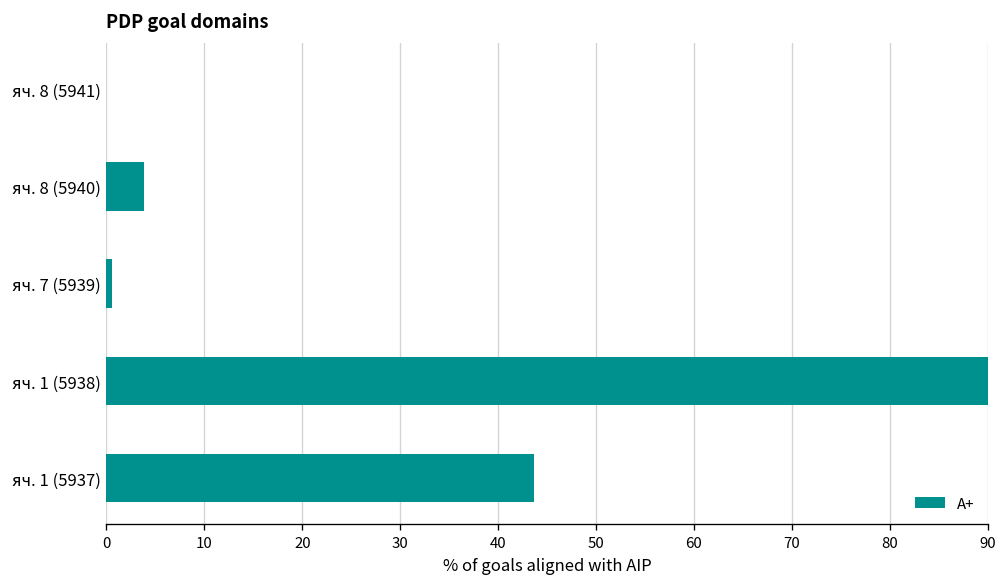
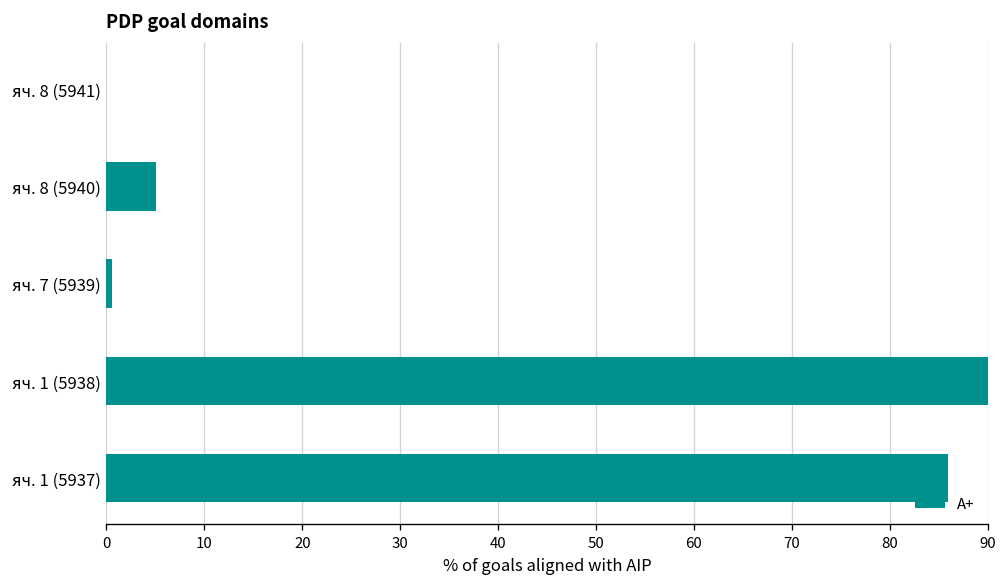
  {
    "яч. 8 (5941)": 0,
-   "яч. 8 (5940)": 4,
+   "яч. 8 (5940)": 5,
    "яч. 7 (5939)": 1,
    "яч. 1 (5938)": 90,
-   "яч. 1 (5937)": 44
+   "яч. 1 (5937)": 86
  }
